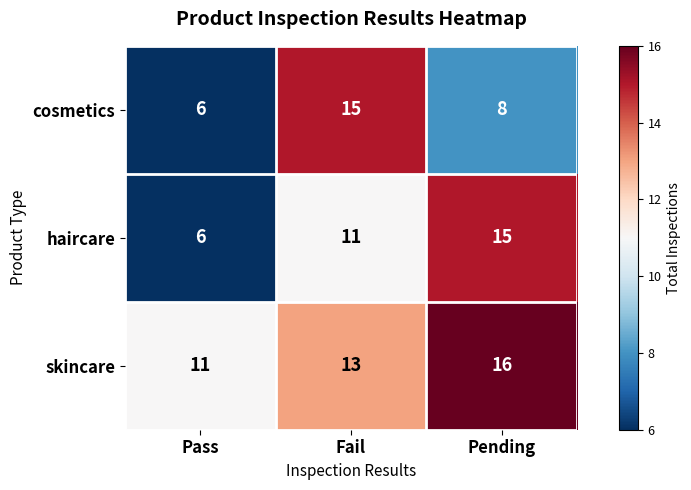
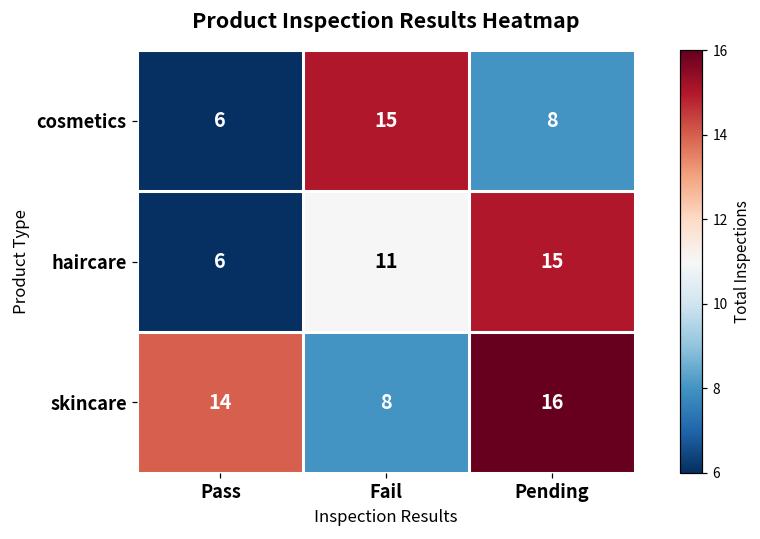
  {
    "cosmetics": {
      "Pass": 6,
      "Fail": 15,
      "Pending": 8
    },
    "haircare": {
      "Pass": 6,
      "Fail": 11,
      "Pending": 15
    },
    "skincare": {
-     "Pass": 11,
-     "Fail": 13,
+     "Pass": 14,
+     "Fail": 8,
      "Pending": 16
    }
  }
